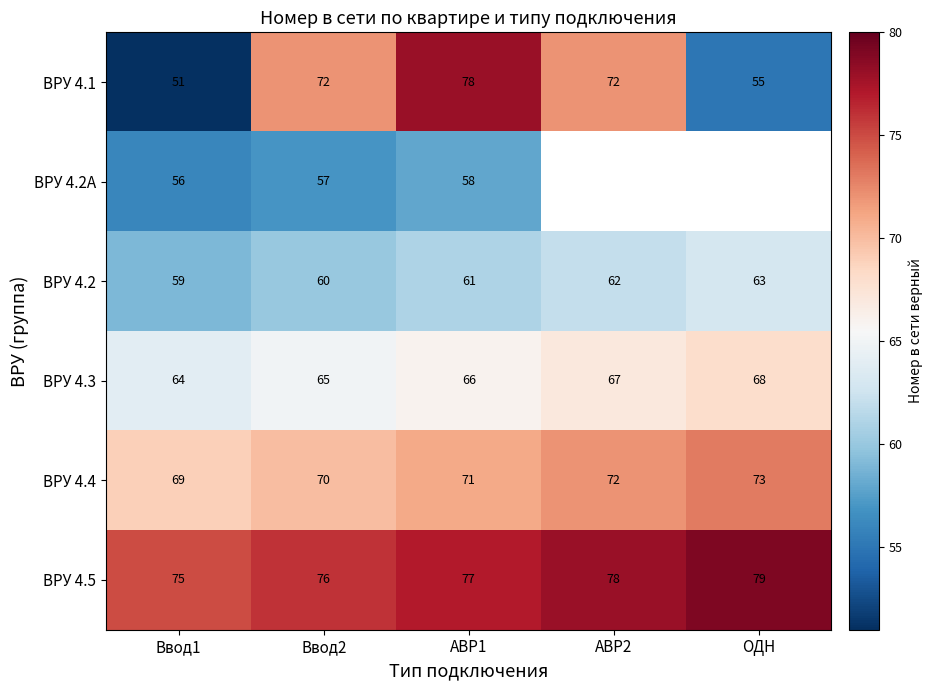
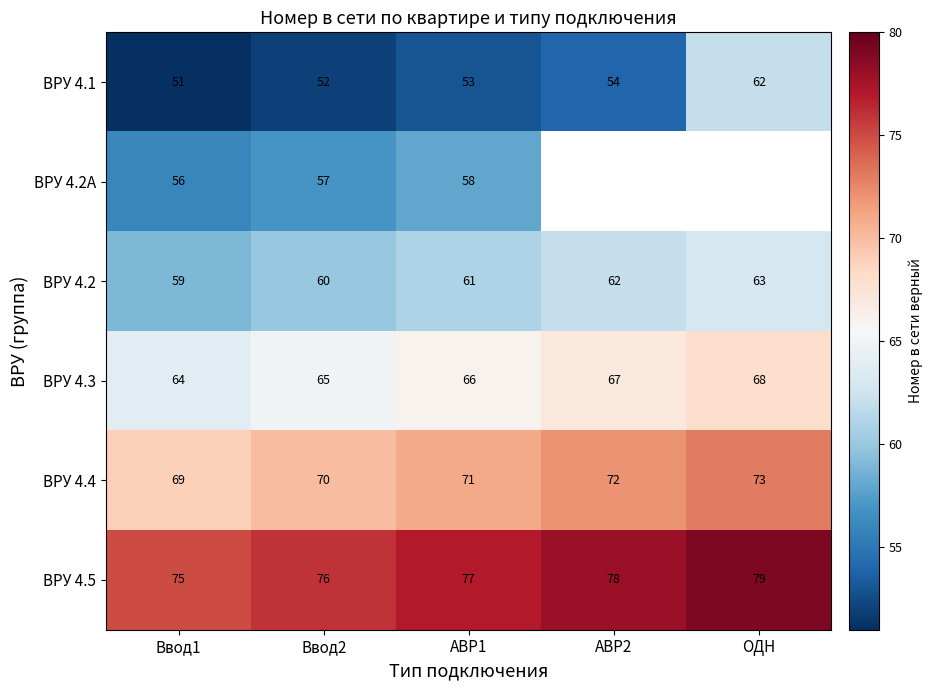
  {
    "ВРУ 4.1": {
      "Ввод1": 51,
-     "Ввод2": 72,
-     "АВР1": 78,
-     "АВР2": 72,
-     "ОДН": 55
+     "Ввод2": 52,
+     "АВР1": 53,
+     "АВР2": 54,
+     "ОДН": 62
    },
    "ВРУ 4.2А": {
      "Ввод1": 56,
      "Ввод2": 57,
      "АВР1": 58
    },
    "ВРУ 4.2": {
      "Ввод1": 59,
      "Ввод2": 60,
      "АВР1": 61,
      "АВР2": 62,
      "ОДН": 63
    },
    "ВРУ 4.3": {
      "Ввод1": 64,
      "Ввод2": 65,
      "АВР1": 66,
      "АВР2": 67,
      "ОДН": 68
    },
    "ВРУ 4.4": {
      "Ввод1": 69,
      "Ввод2": 70,
      "АВР1": 71,
      "АВР2": 72,
      "ОДН": 73
    },
    "ВРУ 4.5": {
      "Ввод1": 75,
      "Ввод2": 76,
      "АВР1": 77,
      "АВР2": 78,
      "ОДН": 79
    }
  }
